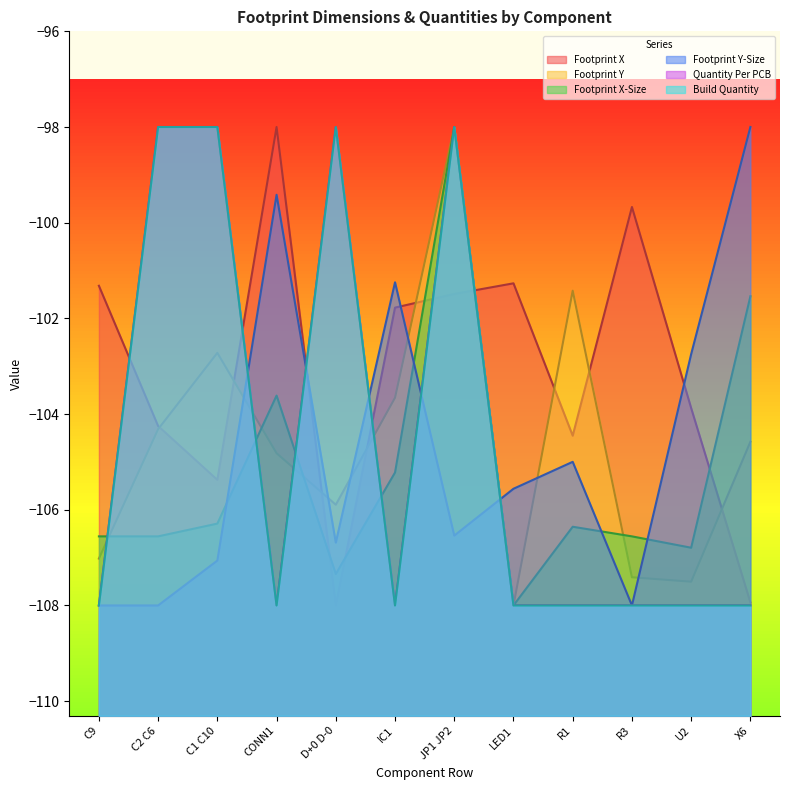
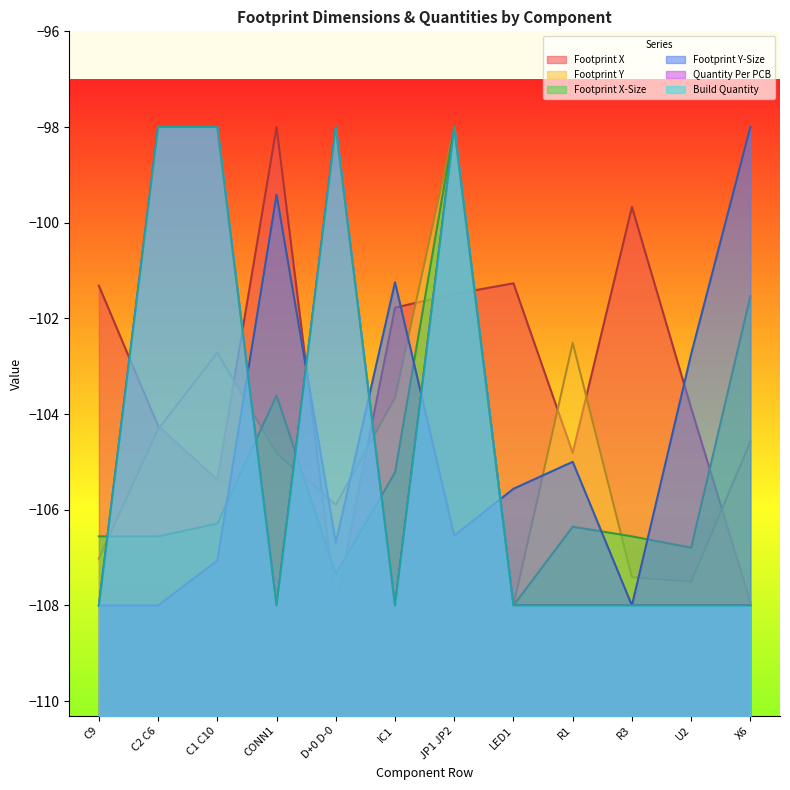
  {
    "Footprint X": {
      "C9": -101.3,
      "C2 C6": -104.3,
      "C1 C10": -105.4,
      "CONN1": -98.0,
      "D+0 D-0": -108.0,
      "IC1": -101.8,
      "JP1 JP2": -101.5,
      "LED1": -101.3,
-     "R1": -104.5,
+     "R1": -104.8,
      "R3": -99.7,
      "U2": -103.9,
      "X6": -107.9
    },
    "Footprint Y": {
      "C9": -107.0,
      "C2 C6": -104.3,
      "C1 C10": -102.7,
      "CONN1": -104.8,
      "D+0 D-0": -105.9,
      "IC1": -103.7,
-     "R1": -101.4,
+     "R1": -102.5,
      "R3": -107.4,
      "U2": -107.5,
      "X6": -104.6
    },
    "Footprint X-Size": {
      "C9": -106.6,
      "C2 C6": -106.6,
      "C1 C10": -106.3,
      "CONN1": -103.6,
      "D+0 D-0": -107.3,
      "IC1": -105.2,
      "R1": -106.4,
      "R3": -106.6,
      "U2": -106.8,
      "X6": -101.5
    },
    "Footprint Y-Size": {
      "C2 C6": -108.0,
      "C1 C10": -107.1,
      "CONN1": -99.4,
      "D+0 D-0": -106.7,
      "IC1": -101.2,
      "JP1 JP2": -106.5,
      "LED1": -105.6,
      "R1": -105.0,
      "U2": -102.7,
      "X6": -98.0
    },
    "Build Quantity": {
      "C2 C6": -98.0,
      "C1 C10": -98.0,
      "CONN1": -108.0,
      "D+0 D-0": -98.0,
      "IC1": -108.0,
      "R1": -108.0,
      "U2": -108.0,
      "X6": -108.0
    }
  }
